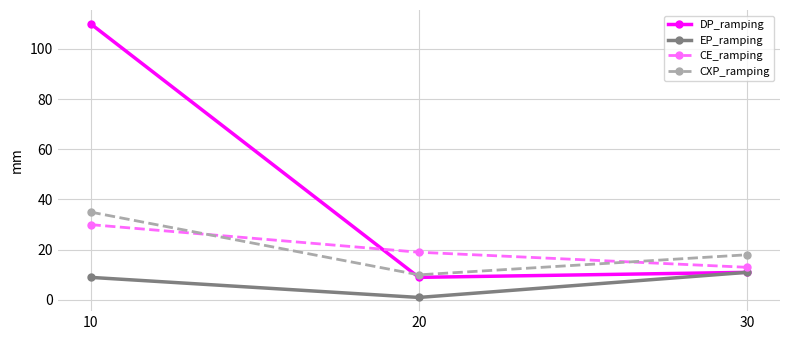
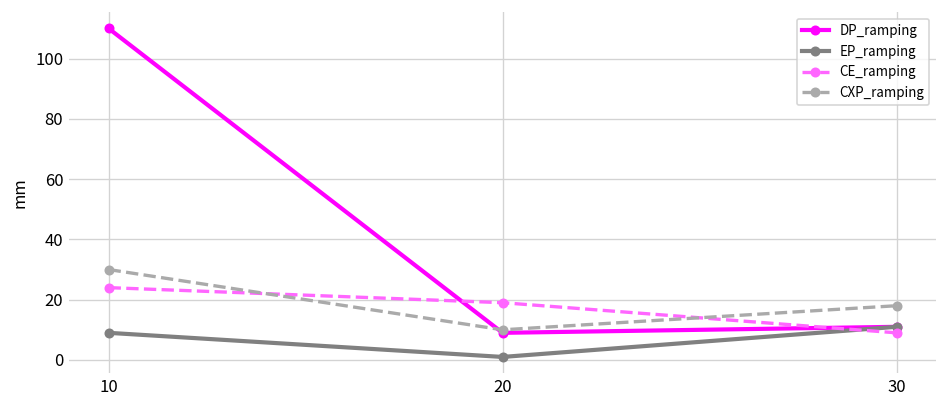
  {
    "DP_ramping": {
      "10": 110,
      "20": 9
    },
    "EP_ramping": {
      "10": 9,
      "20": 1
    },
    "CE_ramping": {
-     "10": 30,
+     "10": 24,
      "20": 19,
-     "30": 13
+     "30": 9
    },
    "CXP_ramping": {
-     "10": 35,
+     "10": 30,
      "20": 10,
      "30": 18
    }
  }
